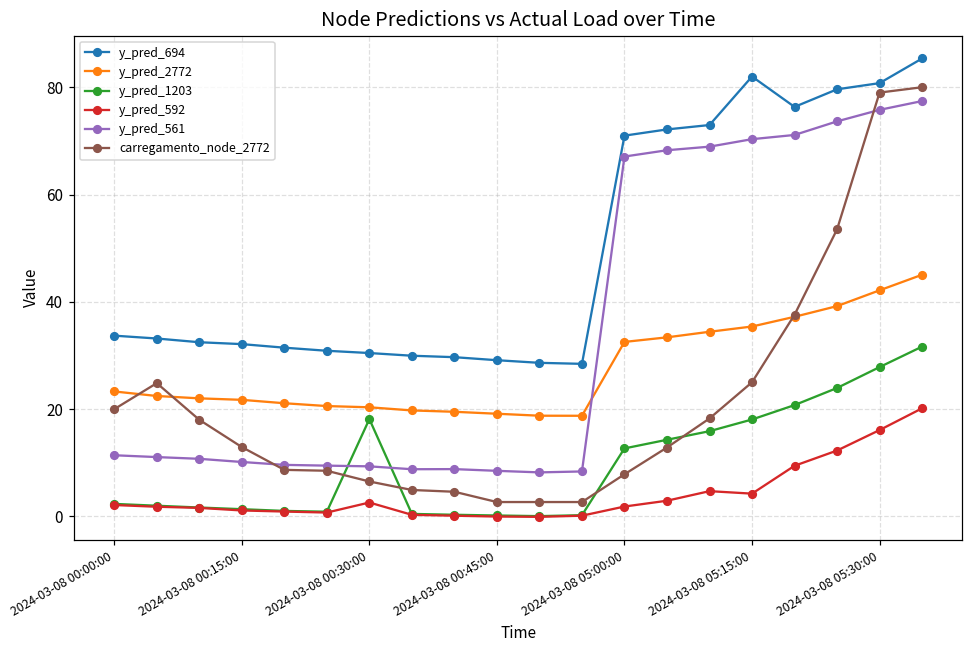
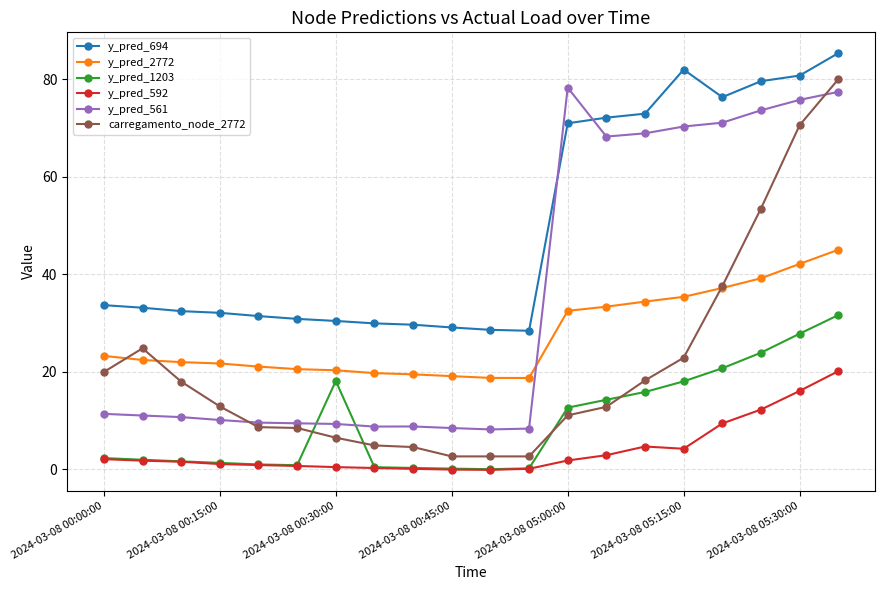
  {
    "y_pred_694": {
      "2024-03-08 00:00:00": 34,
      "2024-03-08 00:15:00": 32,
      "2024-03-08 00:30:00": 30,
      "2024-03-08 00:45:00": 29,
      "2024-03-08 05:00:00": 71,
      "2024-03-08 05:15:00": 82,
      "2024-03-08 05:30:00": 81
    },
    "y_pred_2772": {
      "2024-03-08 00:00:00": 23,
      "2024-03-08 00:15:00": 22,
      "2024-03-08 00:30:00": 20,
      "2024-03-08 00:45:00": 19,
      "2024-03-08 05:00:00": 33,
      "2024-03-08 05:15:00": 35,
      "2024-03-08 05:30:00": 42
    },
    "y_pred_1203": {
      "2024-03-08 00:30:00": 18,
      "2024-03-08 05:00:00": 13,
      "2024-03-08 05:15:00": 18,
      "2024-03-08 05:30:00": 28
    },
    "y_pred_592": {
-     "2024-03-08 00:30:00": 3,
+     "2024-03-08 00:30:00": 0,
      "2024-03-08 05:00:00": 2,
      "2024-03-08 05:15:00": 4,
      "2024-03-08 05:30:00": 16
    },
    "y_pred_561": {
      "2024-03-08 00:00:00": 11,
      "2024-03-08 00:15:00": 10,
      "2024-03-08 00:30:00": 9,
      "2024-03-08 00:45:00": 8,
-     "2024-03-08 05:00:00": 67,
+     "2024-03-08 05:00:00": 78,
      "2024-03-08 05:15:00": 70,
      "2024-03-08 05:30:00": 76
    },
    "carregamento_node_2772": {
      "2024-03-08 00:00:00": 20,
      "2024-03-08 00:15:00": 13,
      "2024-03-08 00:30:00": 7,
      "2024-03-08 00:45:00": 3,
-     "2024-03-08 05:00:00": 8,
-     "2024-03-08 05:15:00": 25,
-     "2024-03-08 05:30:00": 79
+     "2024-03-08 05:00:00": 11,
+     "2024-03-08 05:15:00": 23,
+     "2024-03-08 05:30:00": 71
    }
  }
